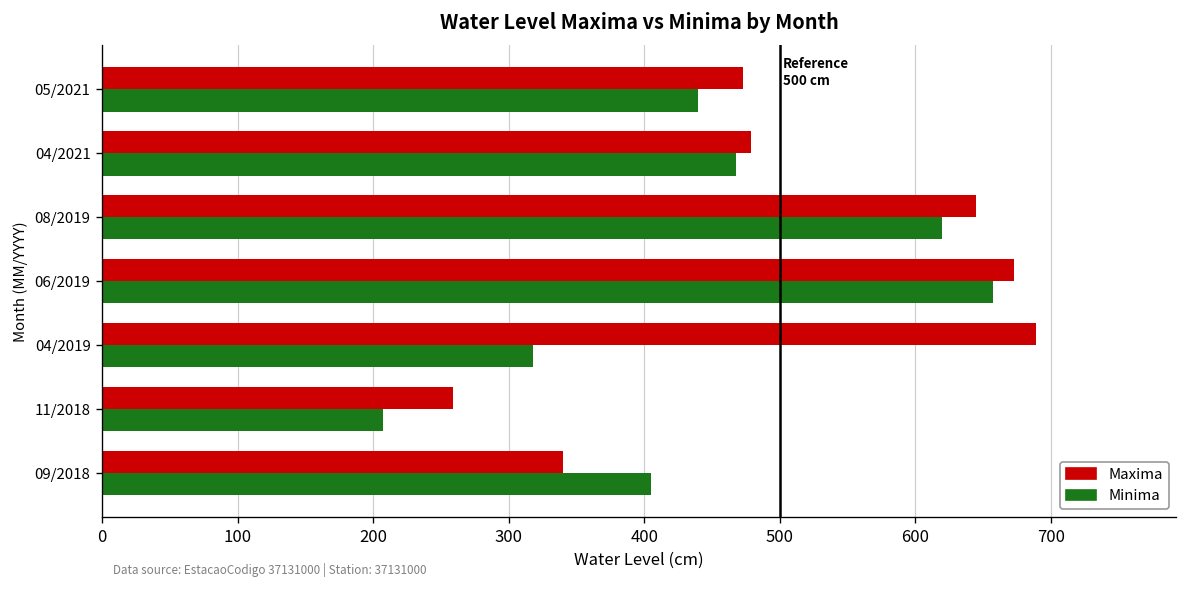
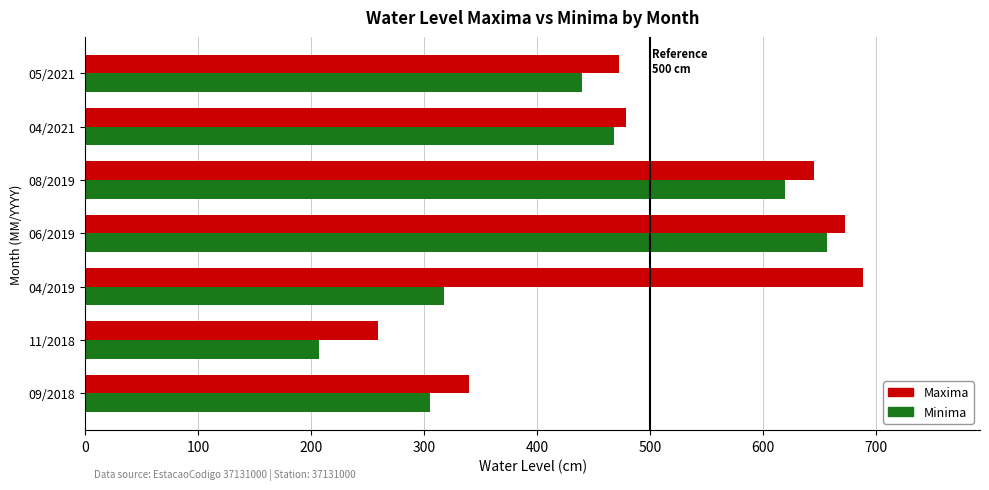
  {
    "Maxima": {
      "05/2021": 473,
      "04/2021": 479,
      "08/2019": 645,
      "06/2019": 673,
      "04/2019": 689,
      "11/2018": 259,
      "09/2018": 340
    },
    "Minima": {
      "05/2021": 440,
      "04/2021": 468,
      "08/2019": 620,
      "06/2019": 657,
      "04/2019": 318,
      "11/2018": 207,
-     "09/2018": 405
+     "09/2018": 305
    }
  }
